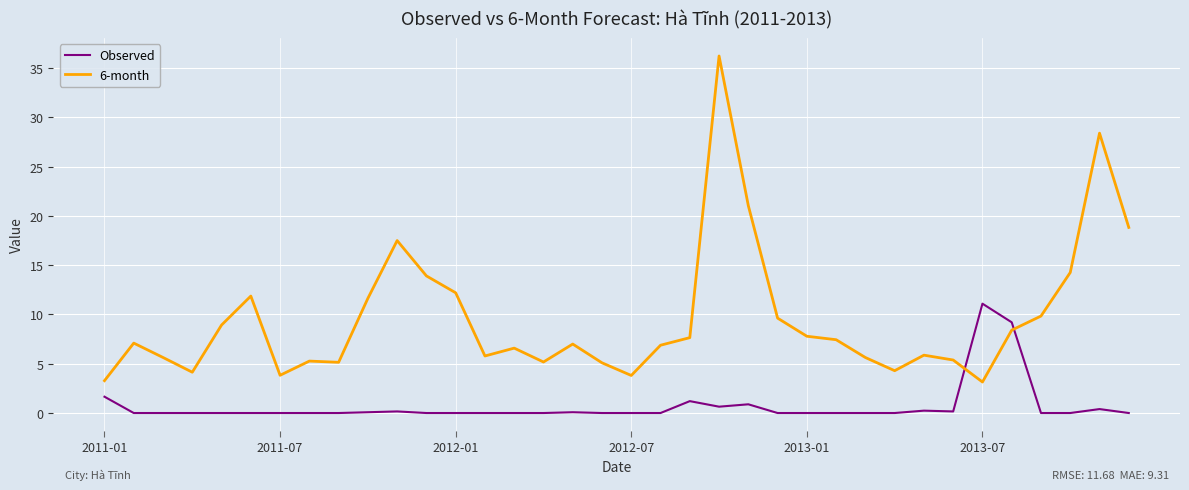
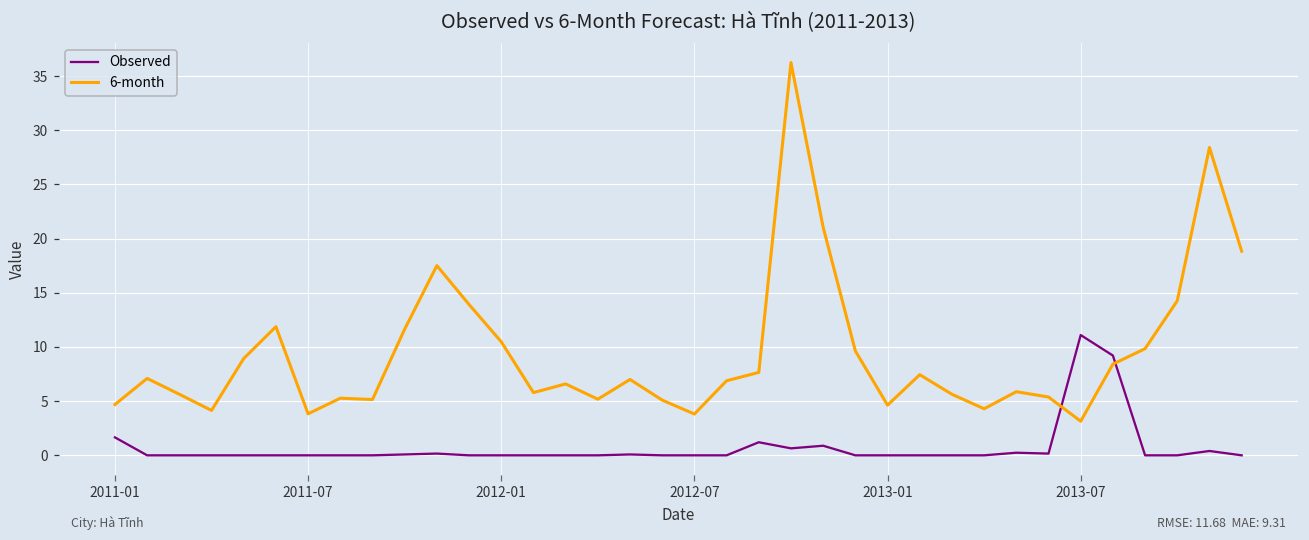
  {
    "Observed": {
      "2011-01": 2,
      "2011-07": 0,
      "2012-01": 0,
      "2012-07": 0,
      "2013-01": 0,
      "2013-07": 11
    },
    "6-month": {
-     "2011-01": 3,
+     "2011-01": 5,
      "2011-07": 4,
-     "2012-01": 12,
+     "2012-01": 10,
      "2012-07": 4,
-     "2013-01": 8,
+     "2013-01": 5,
      "2013-07": 3
    }
  }
